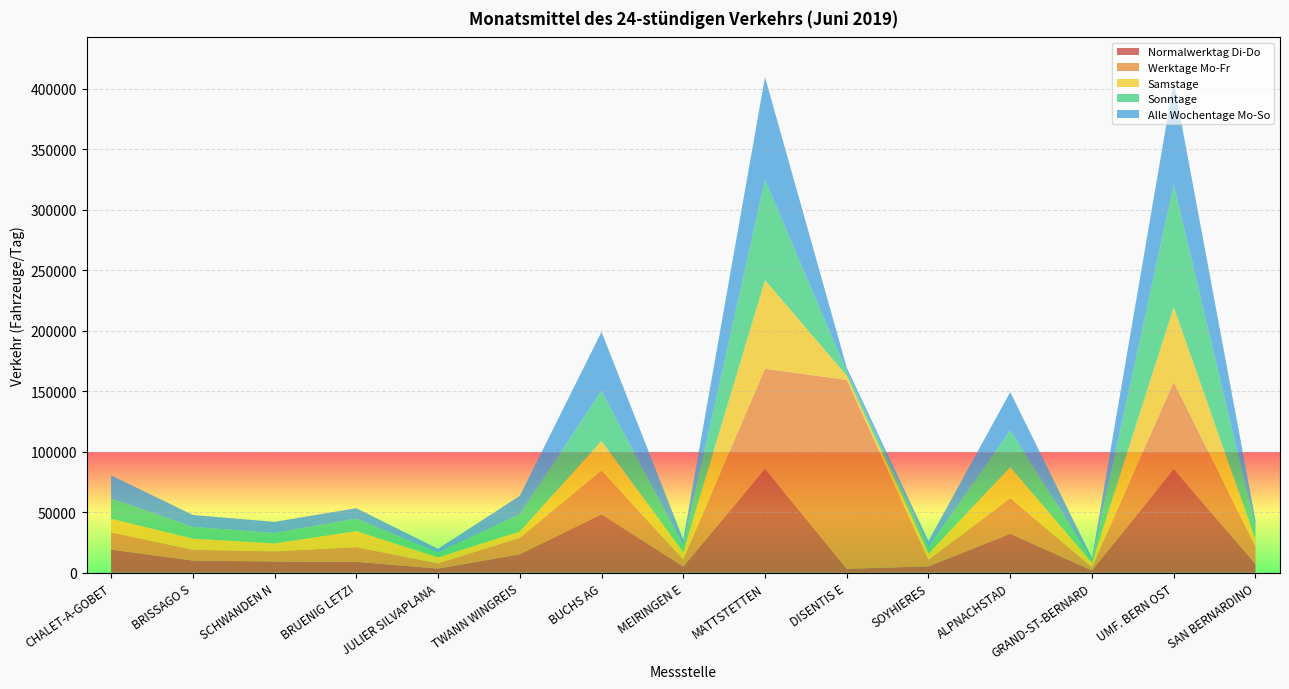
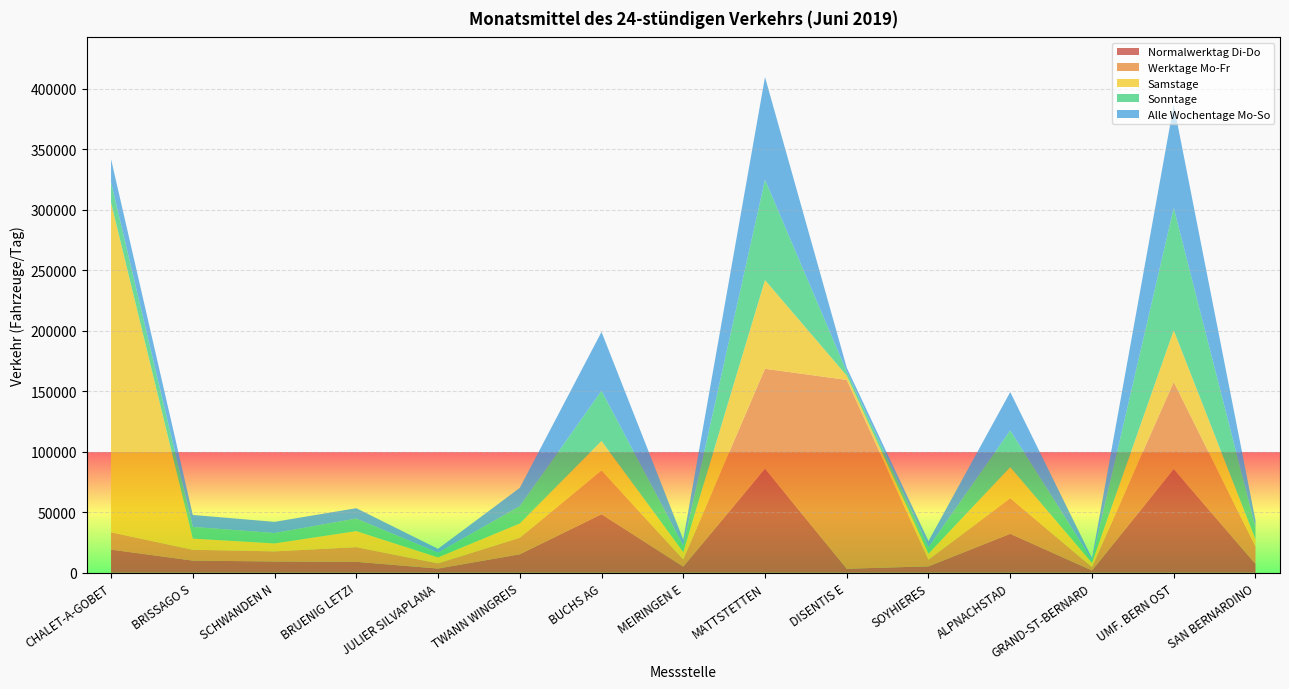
  {
    "Normalwerktag Di-Do": {
      "CHALET-A-GOBET": 19000,
      "BRISSAGO S": 10000,
      "SCHWANDEN N": 9000,
      "BRUENIG LETZI": 9000,
      "JULIER SILVAPLANA": 3000,
      "TWANN WINGREIS": 15000,
      "BUCHS AG": 48000,
      "MEIRINGEN E": 5000,
      "MATTSTETTEN": 86000,
      "DISENTIS E": 3000,
      "SOYHIERES": 5000,
      "ALPNACHSTAD": 32000,
      "UMF. BERN OST": 86000,
      "SAN BERNARDINO": 7000
    },
    "Werktage Mo-Fr": {
      "CHALET-A-GOBET": 14000,
      "BRISSAGO S": 9000,
      "SCHWANDEN N": 8000,
      "BRUENIG LETZI": 12000,
      "JULIER SILVAPLANA": 4000,
      "TWANN WINGREIS": 14000,
      "BUCHS AG": 36000,
      "MEIRINGEN E": 6000,
      "MATTSTETTEN": 83000,
      "DISENTIS E": 156000,
      "SOYHIERES": 6000,
      "ALPNACHSTAD": 29000,
      "GRAND-ST-BERNARD": 3000,
      "UMF. BERN OST": 72000,
      "SAN BERNARDINO": 14000
    },
    "Samstage": {
-     "CHALET-A-GOBET": 11000,
+     "CHALET-A-GOBET": 273000,
      "BRISSAGO S": 9000,
      "SCHWANDEN N": 7000,
      "BRUENIG LETZI": 13000,
      "JULIER SILVAPLANA": 5000,
-     "TWANN WINGREIS": 5000,
+     "TWANN WINGREIS": 12000,
      "BUCHS AG": 24000,
      "MEIRINGEN E": 6000,
      "MATTSTETTEN": 73000,
      "DISENTIS E": 4000,
      "SOYHIERES": 5000,
      "ALPNACHSTAD": 26000,
      "GRAND-ST-BERNARD": 4000,
-     "UMF. BERN OST": 62000,
+     "UMF. BERN OST": 43000,
      "SAN BERNARDINO": 6000
    },
    "Sonntage": {
      "CHALET-A-GOBET": 17000,
      "BRISSAGO S": 10000,
      "SCHWANDEN N": 9000,
      "BRUENIG LETZI": 10000,
      "JULIER SILVAPLANA": 4000,
      "TWANN WINGREIS": 14000,
      "BUCHS AG": 42000,
      "MEIRINGEN E": 5000,
      "MATTSTETTEN": 83000,
      "DISENTIS E": 3000,
      "SOYHIERES": 5000,
      "ALPNACHSTAD": 30000,
      "UMF. BERN OST": 101000,
      "SAN BERNARDINO": 10000
    },
    "Alle Wochentage Mo-So": {
      "CHALET-A-GOBET": 19000,
      "BRISSAGO S": 10000,
      "SCHWANDEN N": 9000,
      "BRUENIG LETZI": 9000,
      "JULIER SILVAPLANA": 3000,
      "TWANN WINGREIS": 15000,
      "BUCHS AG": 49000,
      "MEIRINGEN E": 5000,
      "MATTSTETTEN": 85000,
      "DISENTIS E": 3000,
      "SOYHIERES": 5000,
      "ALPNACHSTAD": 32000,
      "SAN BERNARDINO": 6000
    }
  }
